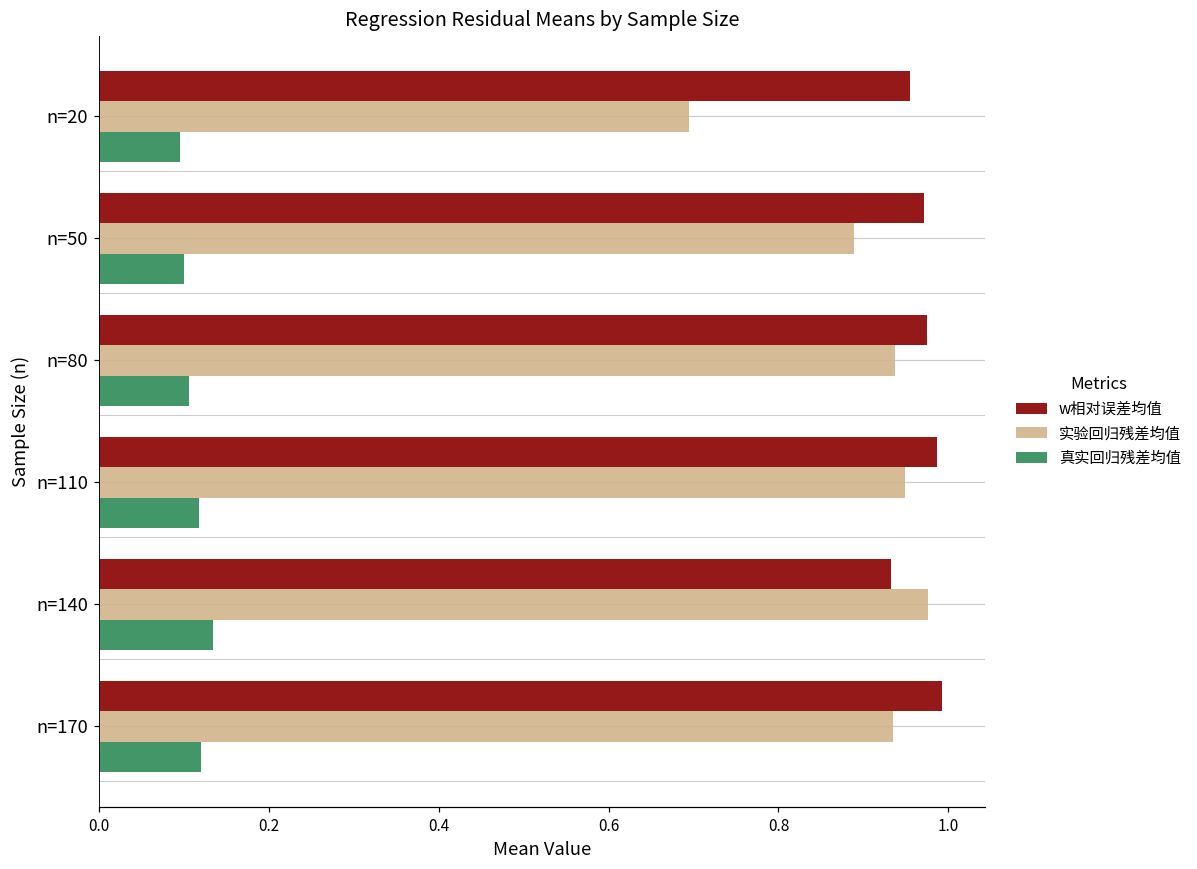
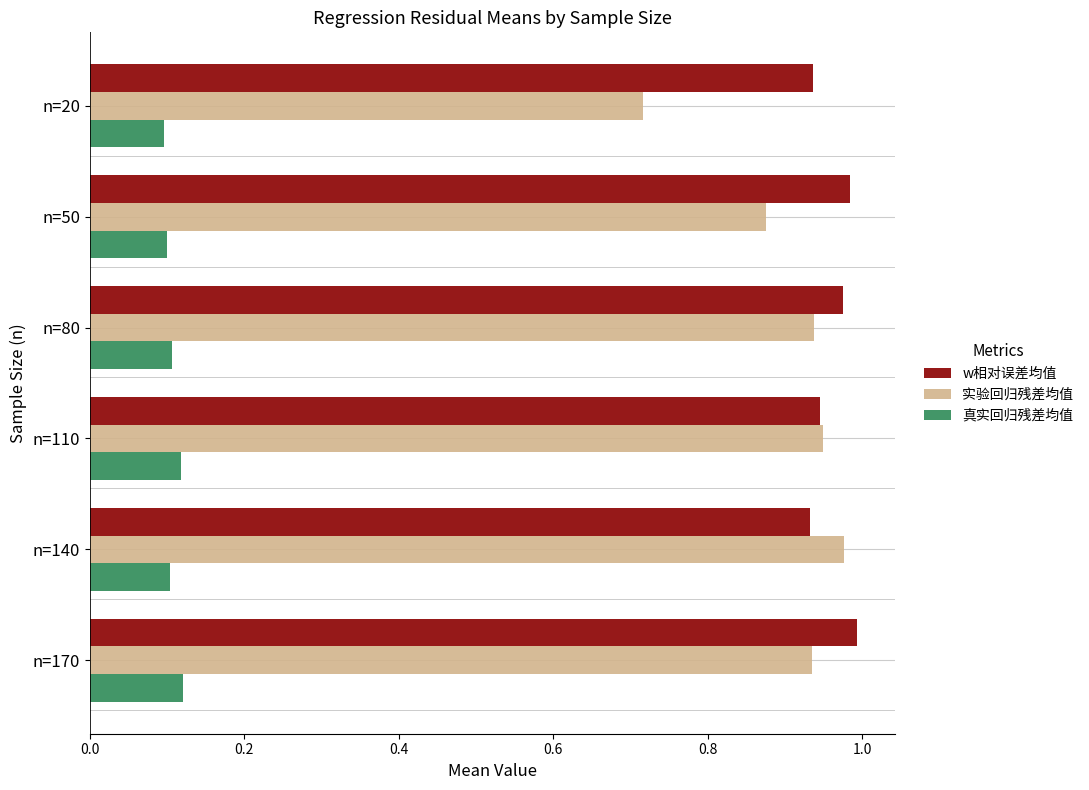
  {
    "w相对误差均值": {
-     "n=20": 0.95,
-     "n=50": 0.97,
+     "n=20": 0.94,
+     "n=50": 0.98,
      "n=80": 0.98,
-     "n=110": 0.99,
+     "n=110": 0.94,
      "n=140": 0.93,
      "n=170": 0.99
    },
    "实验回归残差均值": {
-     "n=20": 0.69,
-     "n=50": 0.89,
+     "n=20": 0.72,
+     "n=50": 0.88,
      "n=80": 0.94,
      "n=110": 0.95,
      "n=140": 0.98,
      "n=170": 0.93
    },
    "真实回归残差均值": {
      "n=20": 0.10,
      "n=50": 0.10,
      "n=80": 0.11,
      "n=110": 0.12,
-     "n=140": 0.13,
+     "n=140": 0.10,
      "n=170": 0.12
    }
  }
